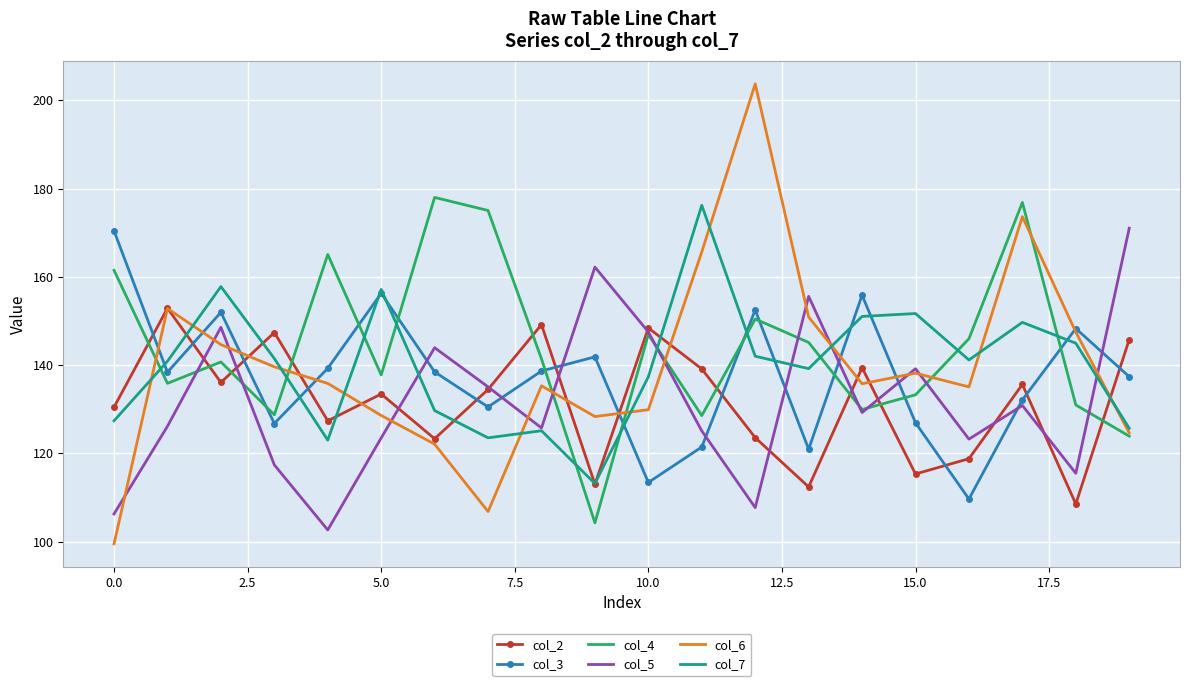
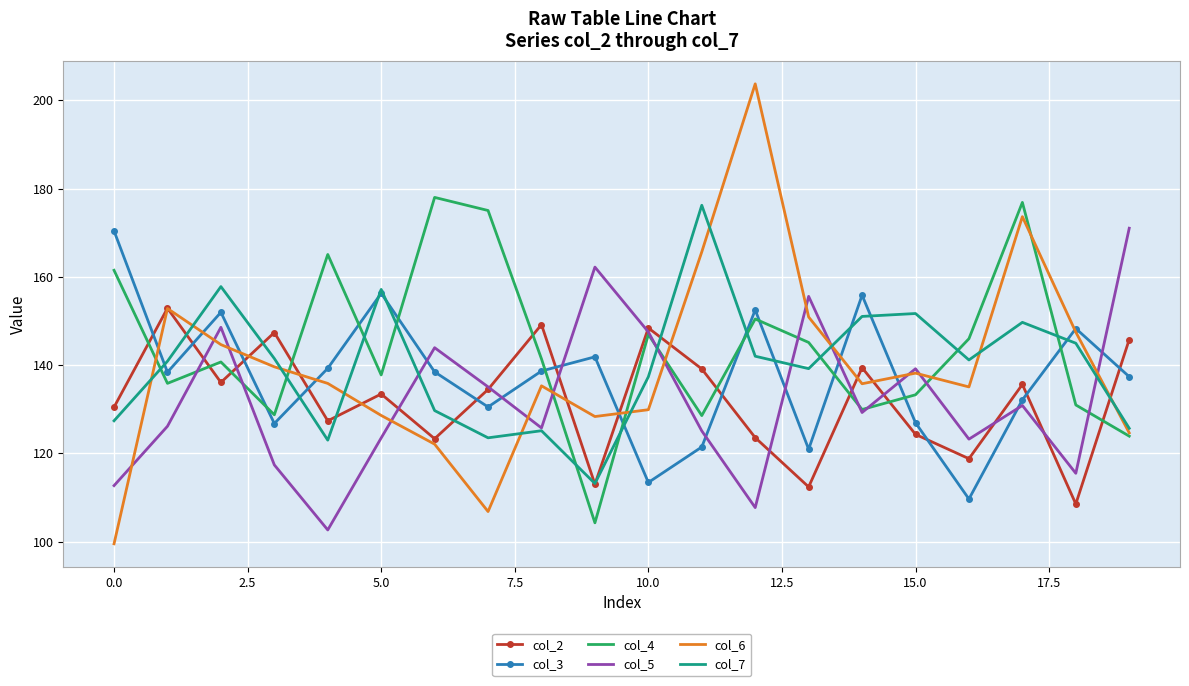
  {
    "col_2": {
      "0.0": 130,
      "5.0": 133,
      "10.0": 148,
-     "15.0": 115
+     "15.0": 124
    },
    "col_3": {
      "0.0": 170,
      "5.0": 156,
      "10.0": 113,
      "15.0": 127
    },
    "col_5": {
-     "0.0": 106,
+     "0.0": 113,
      "5.0": 124,
      "15.0": 139
    },
    "col_6": {
      "0.0": 100,
      "5.0": 129,
      "10.0": 130,
      "15.0": 138
    }
  }
